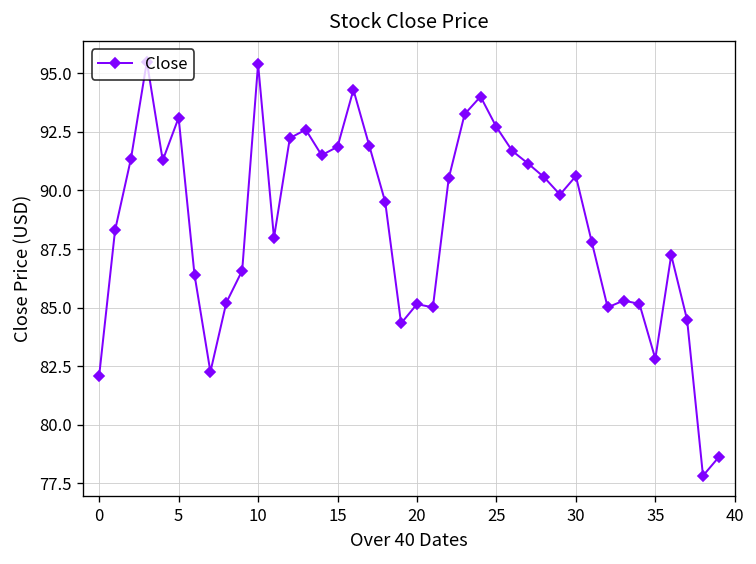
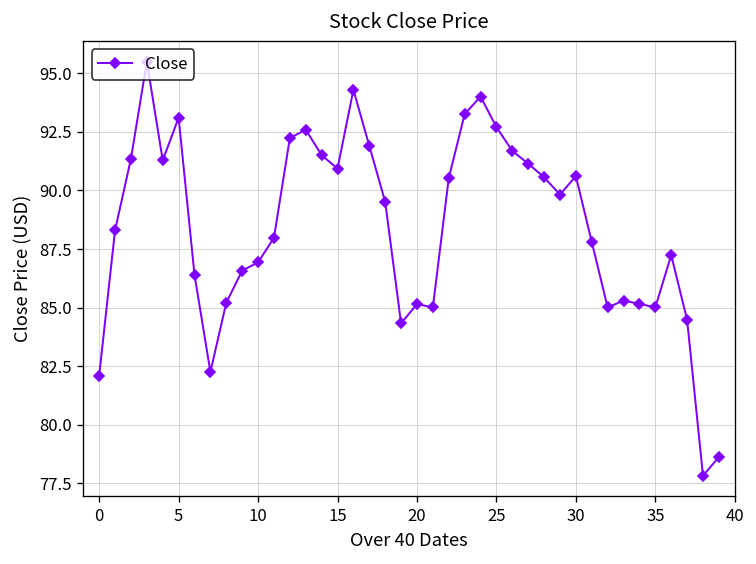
  {
    "0": 82.1,
    "5": 93.1,
-   "10": 95.4,
-   "15": 91.9,
+   "10": 86.9,
+   "15": 90.9,
    "20": 85.2,
    "25": 92.7,
    "30": 90.6,
-   "35": 82.8
+   "35": 85.0
  }
